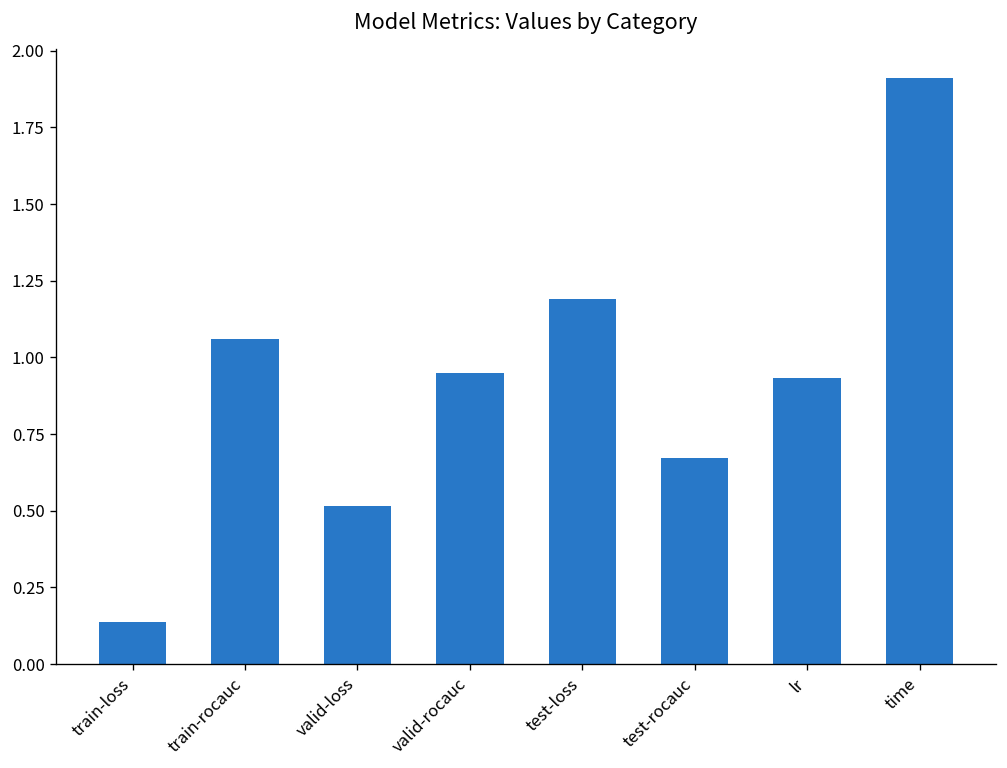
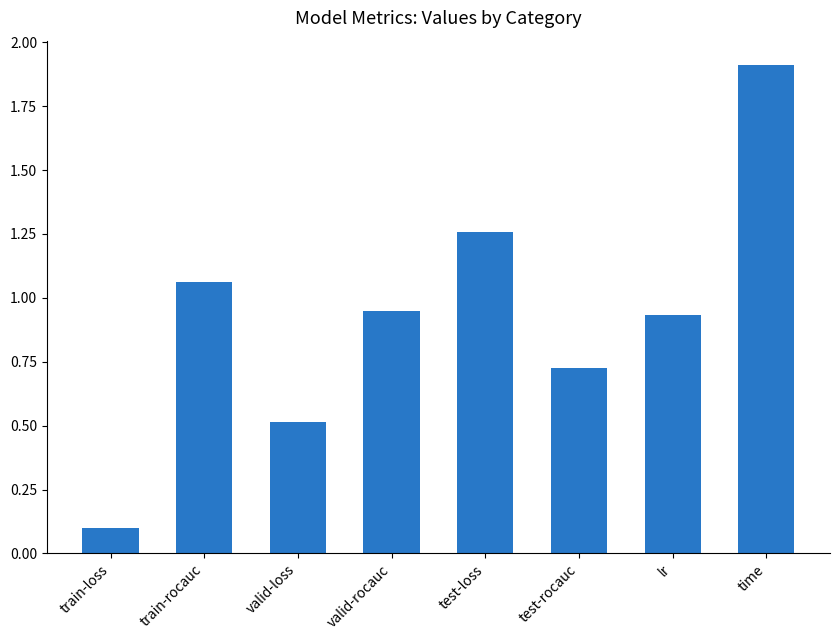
  {
-   "train-loss": 0.14,
+   "train-loss": 0.10,
    "train-rocauc": 1.06,
    "valid-loss": 0.52,
    "valid-rocauc": 0.95,
-   "test-loss": 1.19,
-   "test-rocauc": 0.67,
+   "test-loss": 1.26,
+   "test-rocauc": 0.72,
    "lr": 0.93,
    "time": 1.91
  }
